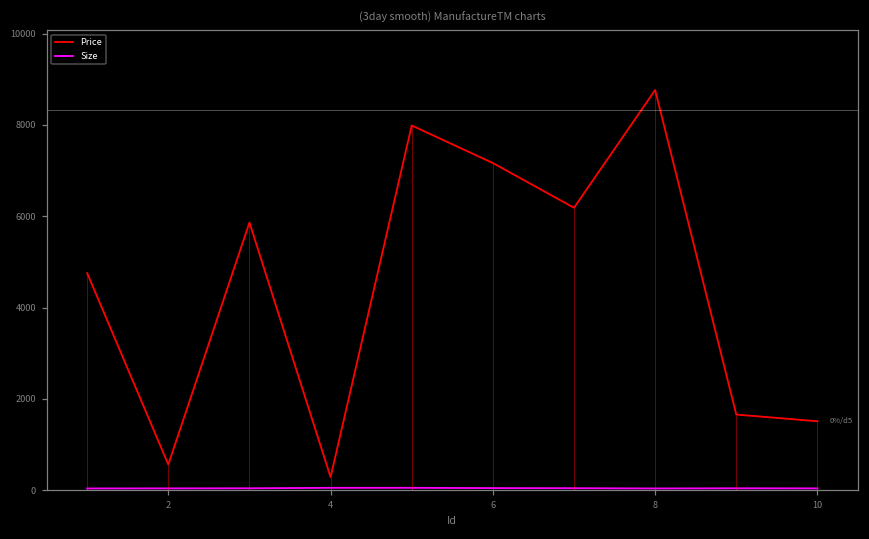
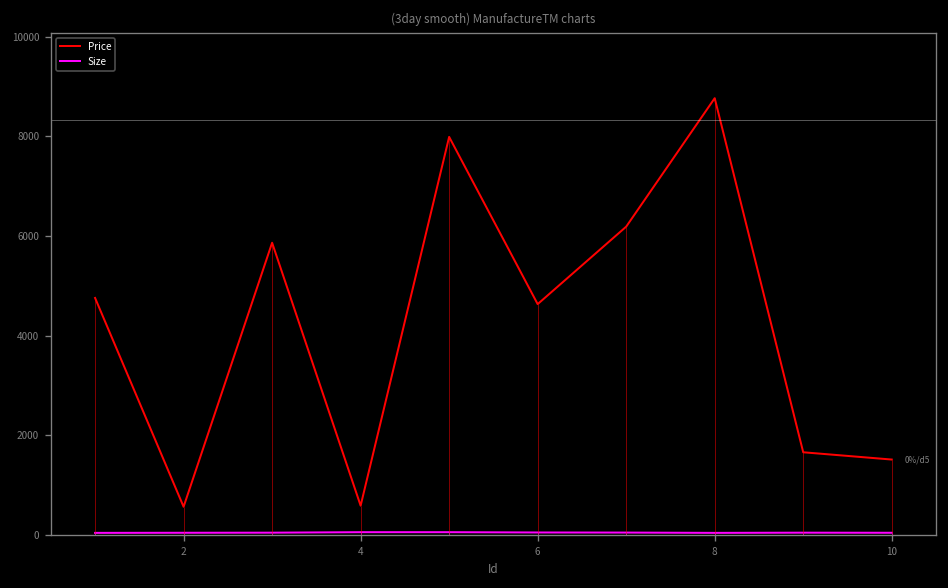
  {
    "Price": {
      "2": 600,
-     "4": 300,
-     "6": 7200,
+     "4": 600,
+     "6": 4600,
      "8": 8800
    },
    "Size": {
      "2": 0,
      "4": 100,
      "6": 0,
      "8": 0,
      "10": 0
    }
  }
